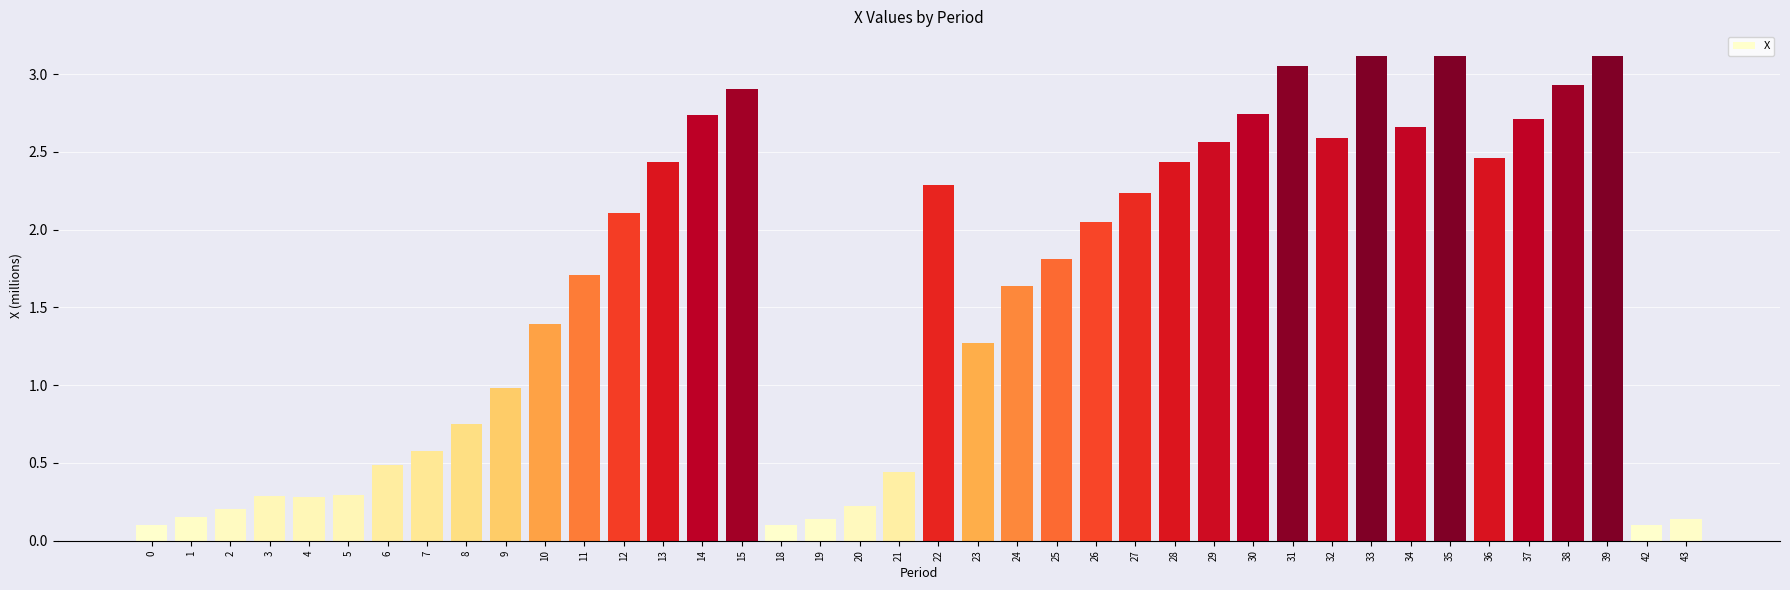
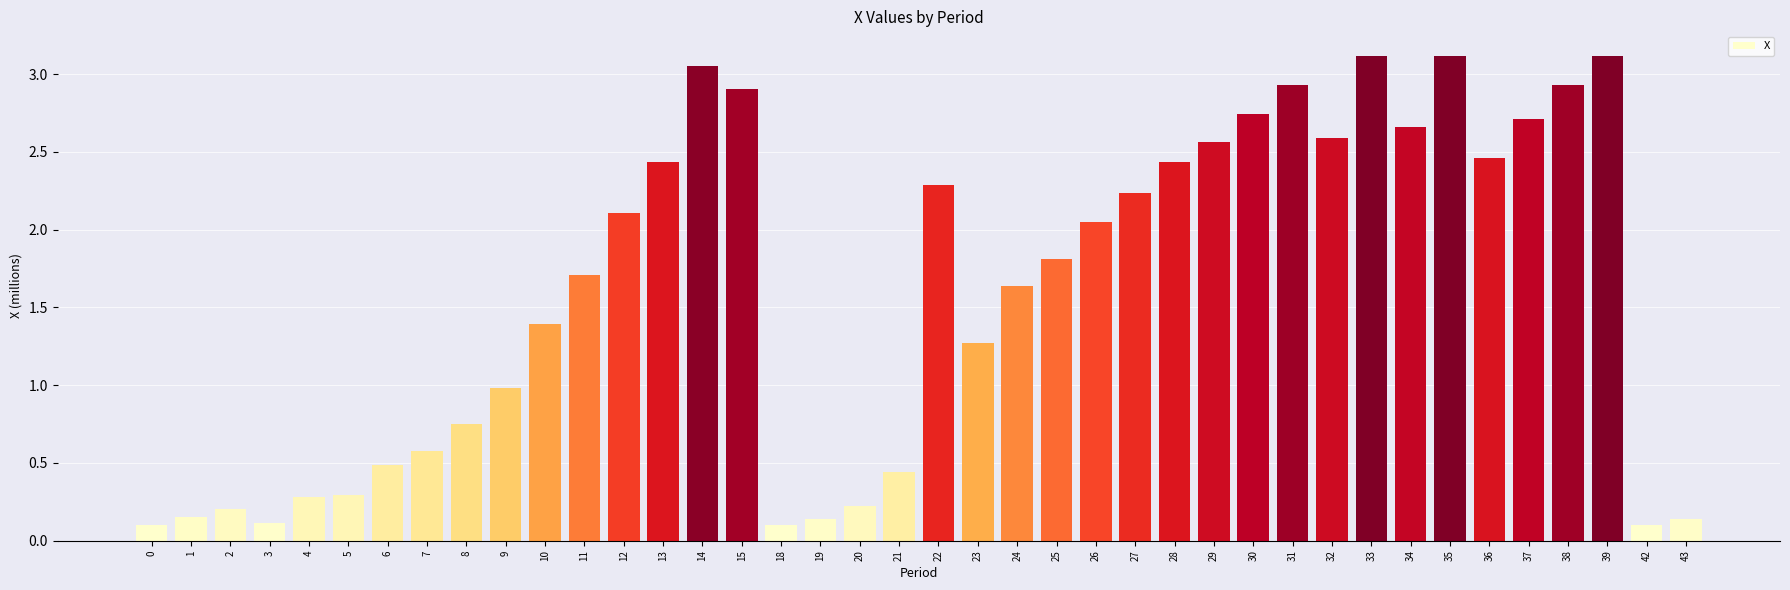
  {
    "0": 0.10,
    "1": 0.15,
    "2": 0.21,
-   "3": 0.29,
+   "3": 0.12,
    "4": 0.28,
    "5": 0.30,
    "6": 0.48,
    "7": 0.58,
    "8": 0.75,
    "9": 0.98,
    "10": 1.39,
    "11": 1.71,
    "12": 2.11,
    "13": 2.43,
-   "14": 2.74,
+   "14": 3.05,
    "15": 2.90,
    "18": 0.10,
    "19": 0.14,
    "20": 0.22,
    "21": 0.44,
    "22": 2.29,
    "23": 1.27,
    "24": 1.64,
    "25": 1.81,
    "26": 2.05,
    "27": 2.24,
    "28": 2.43,
    "29": 2.57,
    "30": 2.74,
-   "31": 3.05,
+   "31": 2.93,
    "32": 2.59,
    "33": 3.12,
    "34": 2.66,
    "35": 3.12,
    "36": 2.46,
    "37": 2.71,
    "38": 2.93,
    "39": 3.12,
    "42": 0.10,
    "43": 0.14
  }
